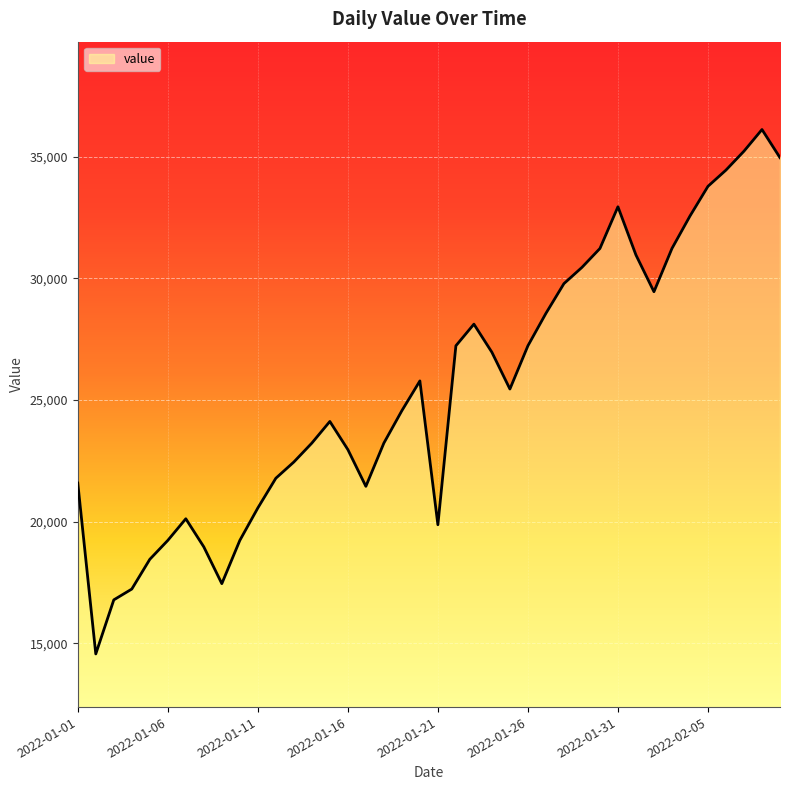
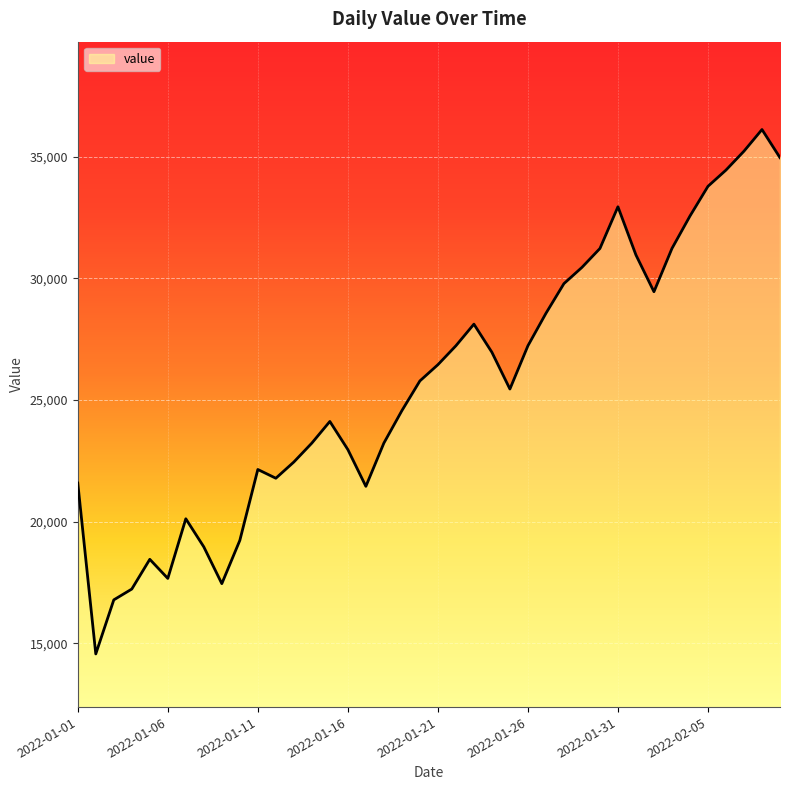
  {
    "2022-01-01": "21,600",
-   "2022-01-06": "19,200",
-   "2022-01-11": "20,600",
+   "2022-01-06": "17,700",
+   "2022-01-11": "22,100",
    "2022-01-16": "23,000",
-   "2022-01-21": "19,900",
+   "2022-01-21": "26,500",
    "2022-01-26": "27,200",
    "2022-01-31": "32,900",
    "2022-02-05": "33,800"
  }
